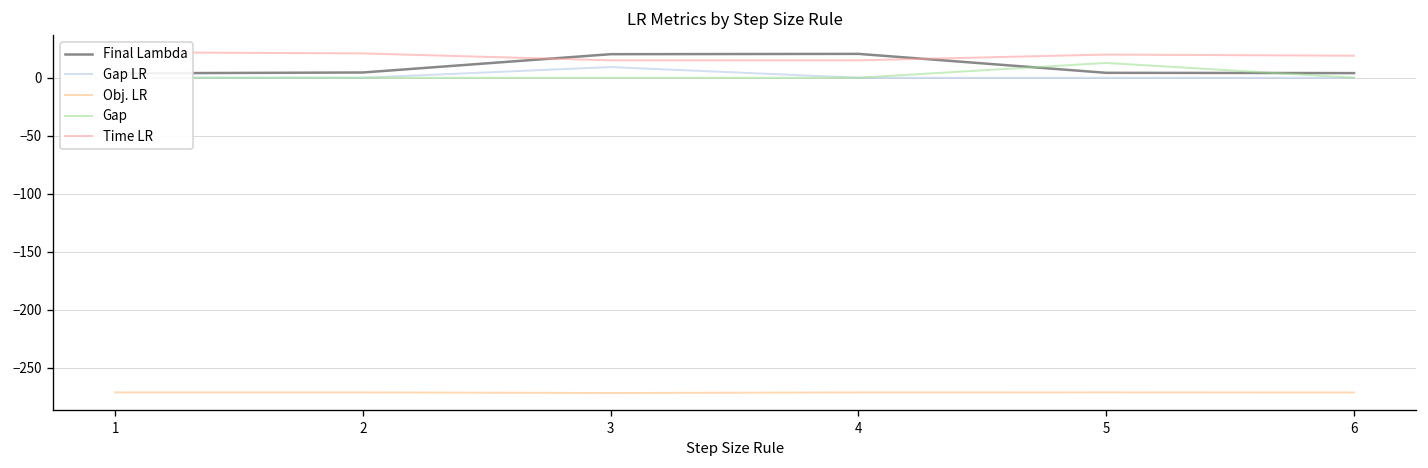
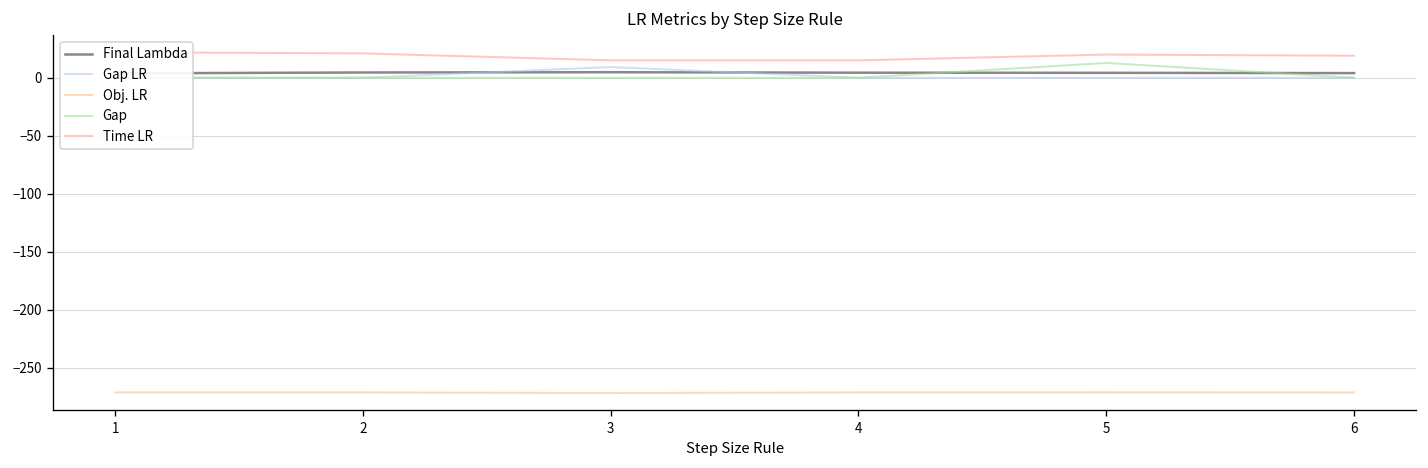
  {
    "Final Lambda": {
      "2": 0,
-     "3": 20,
-     "4": 20,
+     "3": 0,
+     "4": 0,
      "5": 0,
      "6": 0
    },
    "Gap LR": {
      "3": 10,
      "5": 0
    },
    "Gap": {
      "3": 0,
      "5": 10
    }
  }
